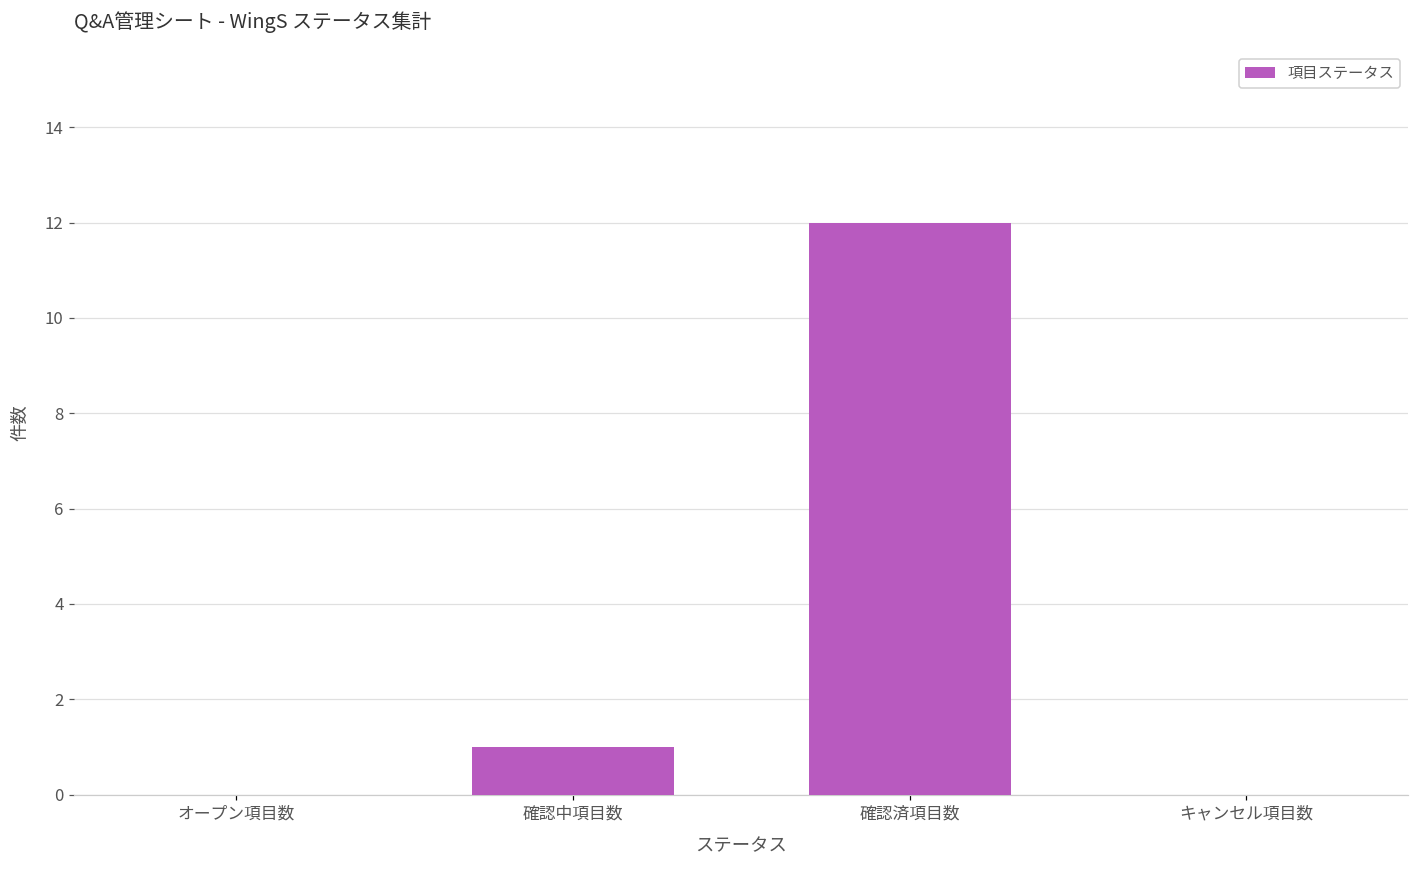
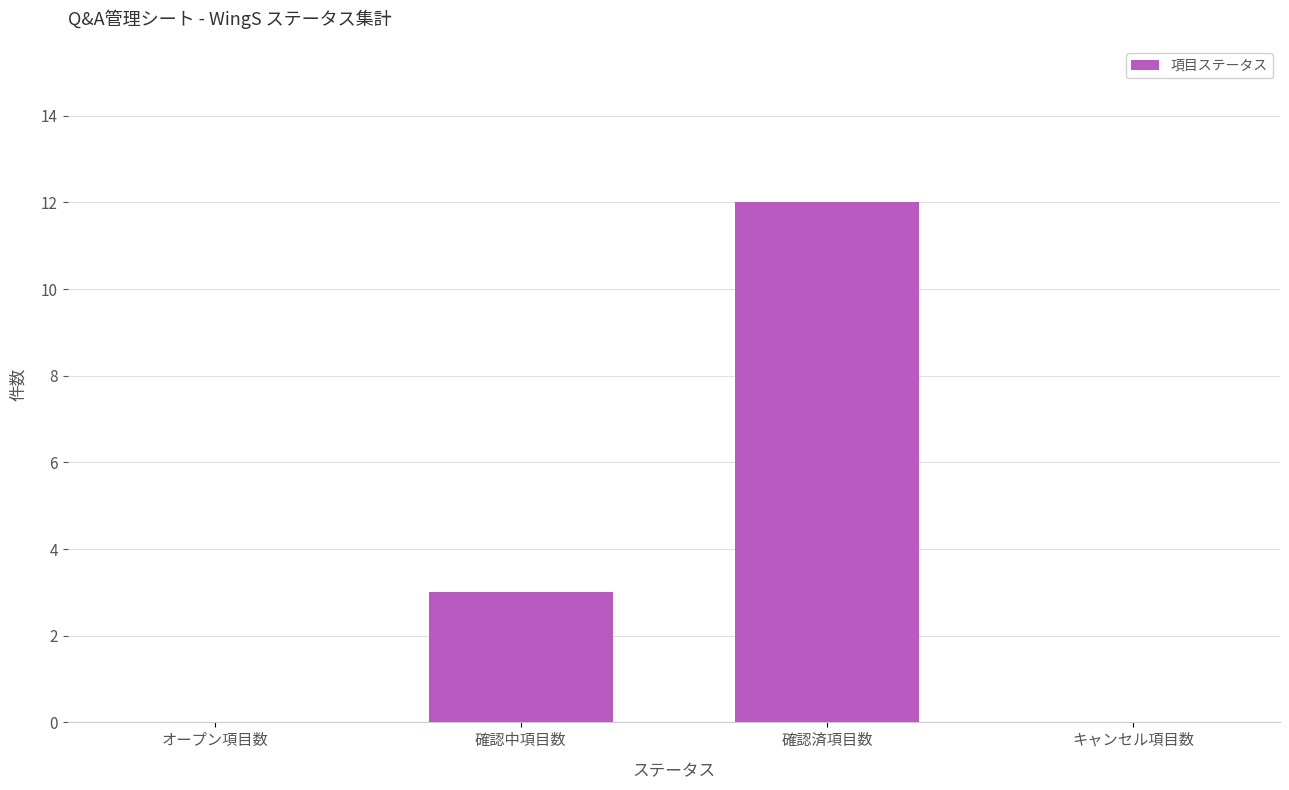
  {
    "オープン項目数": 0,
-   "確認中項目数": 1,
+   "確認中項目数": 3,
    "確認済項目数": 12,
    "キャンセル項目数": 0
  }
